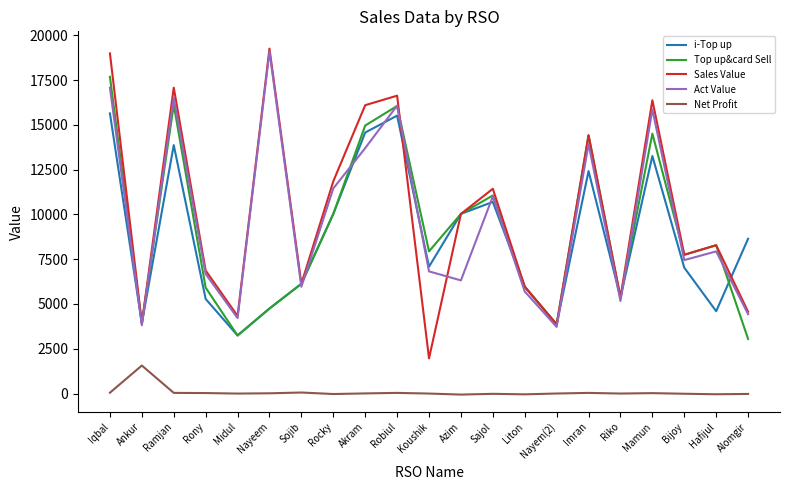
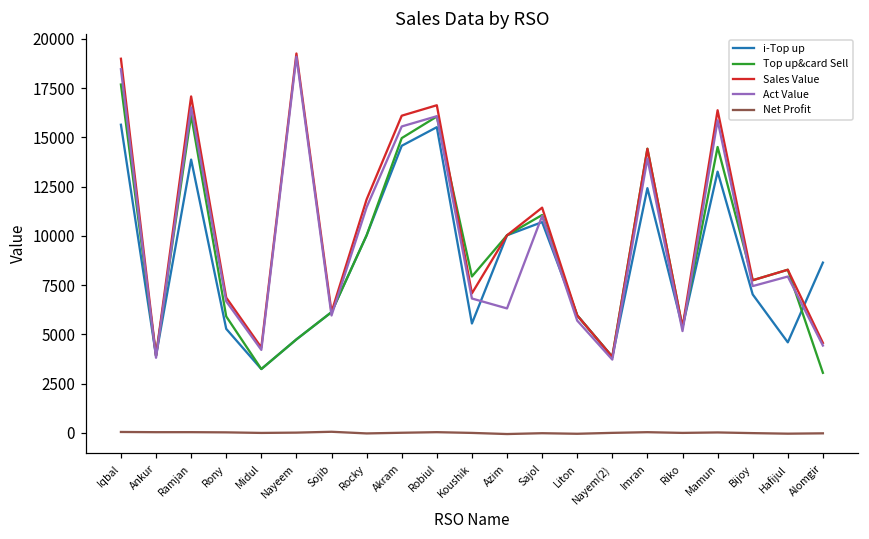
  {
    "i-Top up": {
      "Iqbal": 15600,
      "Ramjan": 13900,
      "Rony": 5300,
      "Akram": 14600,
      "Robiul": 15500,
-     "Koushik": 7100,
+     "Koushik": 5600,
      "Sajol": 10700,
      "Imran": 12400,
      "Mamun": 13300,
      "Bijoy": 7000,
      "Hafijul": 4600,
      "Alomgir": 8600
    },
    "Top up&card Sell": {
      "Iqbal": 17700,
      "Ramjan": 16100,
      "Rony": 5900,
      "Akram": 15000,
      "Koushik": 7900,
      "Mamun": 14500,
      "Alomgir": 3000
    },
    "Sales Value": {
      "Iqbal": 19000,
      "Ramjan": 17100,
      "Rony": 6900,
      "Nayeem": 19300,
      "Rocky": 11800,
      "Akram": 16100,
      "Robiul": 16600,
-     "Koushik": 2000,
+     "Koushik": 7100,
      "Sajol": 11400,
      "Mamun": 16400
    },
    "Act Value": {
-     "Iqbal": 17100,
+     "Iqbal": 18500,
      "Ramjan": 16500,
      "Rony": 6700,
      "Nayeem": 19100,
      "Sojib": 6000,
      "Rocky": 11500,
-     "Akram": 13700,
+     "Akram": 15600,
      "Koushik": 6800,
      "Azim": 6300,
      "Liton": 5700,
      "Imran": 13900,
      "Riko": 5200,
      "Mamun": 15900,
      "Bijoy": 7400,
      "Hafijul": 7900
    },
    "Net Profit": {
      "Iqbal": 0,
-     "Ankur": 1600,
+     "Ankur": 0,
      "Ramjan": 0,
      "Rony": 0,
      "Midul": 0,
      "Nayeem": 0,
      "Sojib": 100,
      "Rocky": 0,
      "Akram": 0,
      "Robiul": 0,
      "Koushik": 0,
      "Azim": -100,
      "Sajol": 0,
      "Liton": 0,
      "Nayem(2)": 0,
      "Imran": 0,
      "Riko": 0,
      "Mamun": 0,
      "Bijoy": 0,
      "Hafijul": 0,
      "Alomgir": 0
    }
  }
